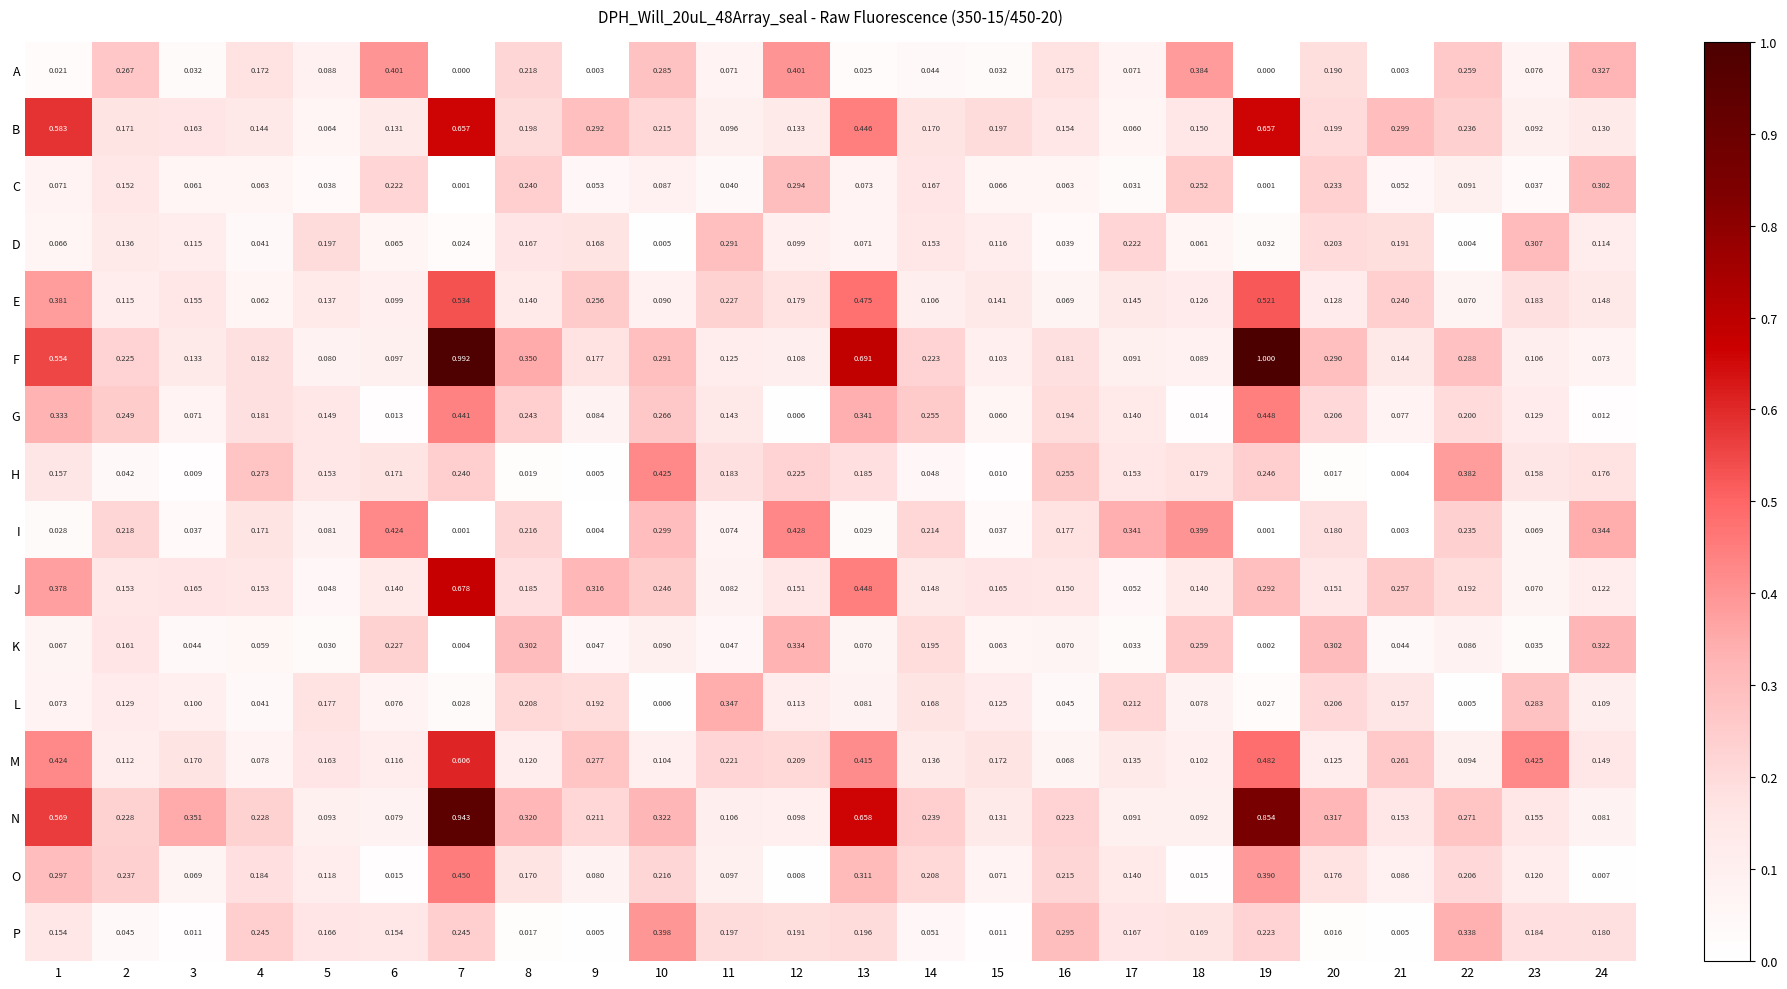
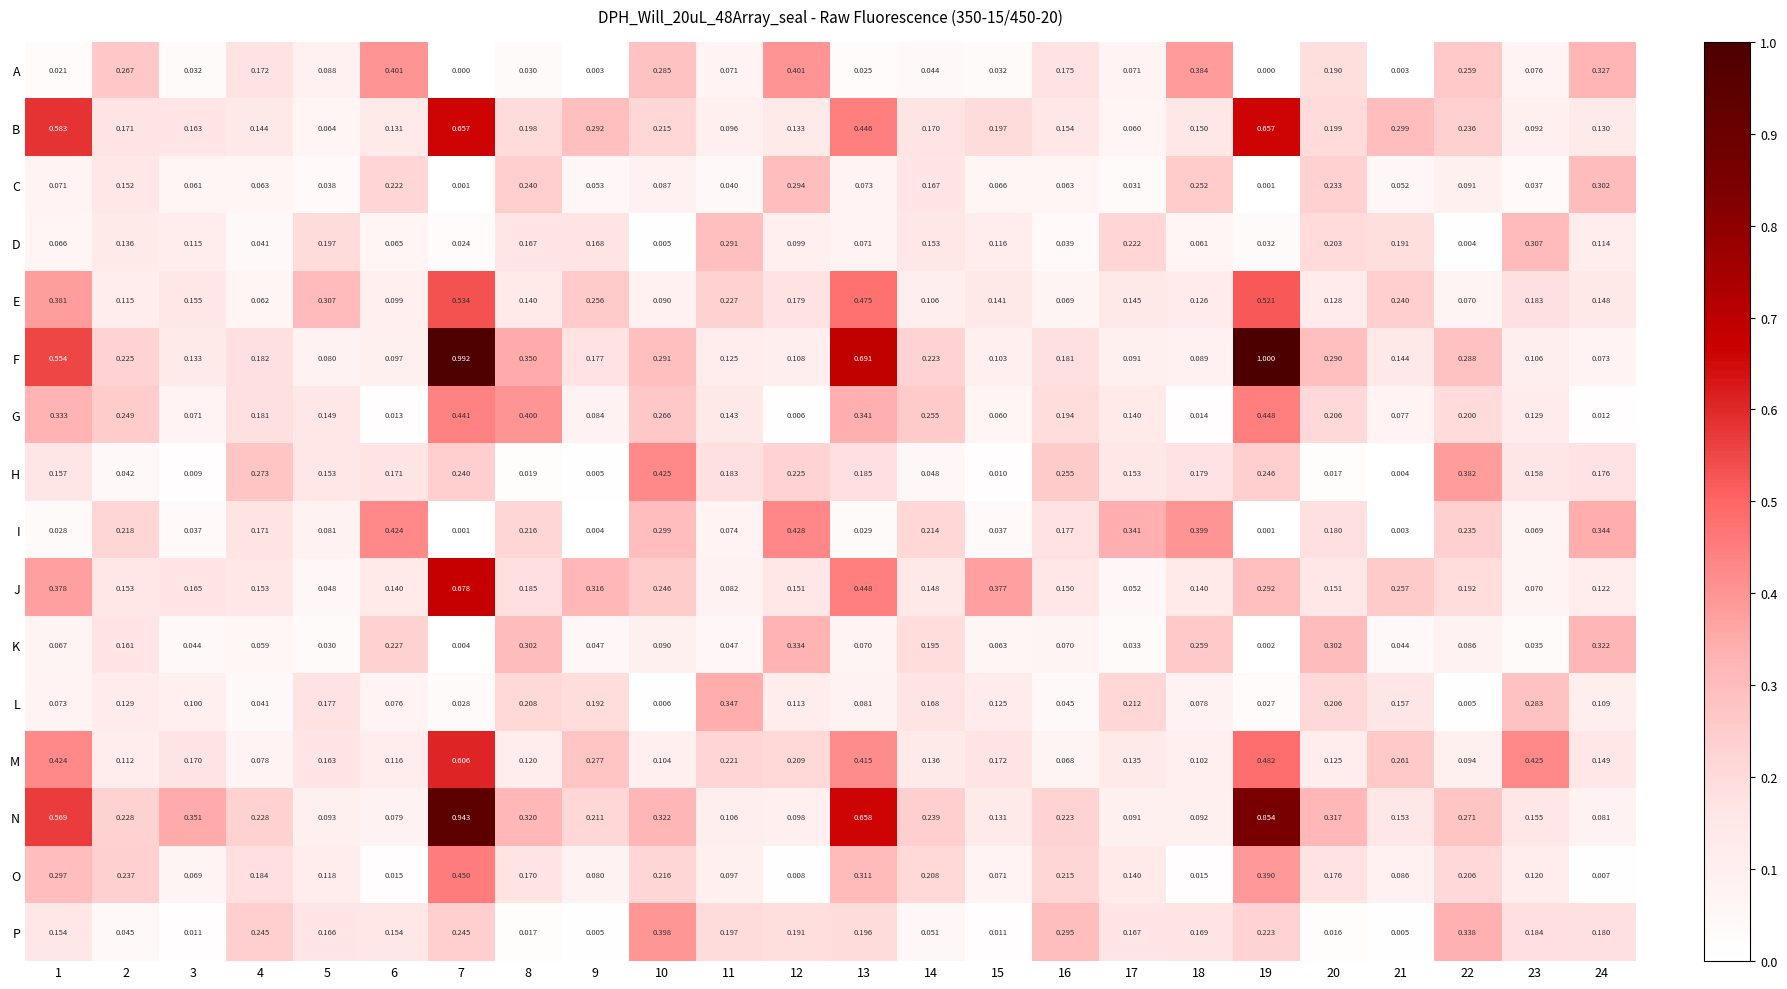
  {
    "A": {
      "1": 0.021,
      "2": 0.267,
      "3": 0.032,
      "4": 0.172,
      "5": 0.088,
      "6": 0.401,
      "7": 0.000,
-     "8": 0.218,
+     "8": 0.030,
      "9": 0.003,
      "10": 0.285,
      "11": 0.071,
      "12": 0.401,
      "13": 0.025,
      "14": 0.044,
      "15": 0.032,
      "16": 0.175,
      "17": 0.071,
      "18": 0.384,
      "19": 0.000,
      "20": 0.190,
      "21": 0.003,
      "22": 0.259,
      "23": 0.076,
      "24": 0.327
    },
    "E": {
      "1": 0.381,
      "2": 0.115,
      "3": 0.155,
      "4": 0.062,
-     "5": 0.137,
+     "5": 0.307,
      "6": 0.099,
      "7": 0.534,
      "8": 0.140,
      "9": 0.256,
      "10": 0.090,
      "11": 0.227,
      "12": 0.179,
      "13": 0.475,
      "14": 0.106,
      "15": 0.141,
      "16": 0.069,
      "17": 0.145,
      "18": 0.126,
      "19": 0.521,
      "20": 0.128,
      "21": 0.240,
      "22": 0.070,
      "23": 0.183,
      "24": 0.148
    },
    "G": {
      "1": 0.333,
      "2": 0.249,
      "3": 0.071,
      "4": 0.181,
      "5": 0.149,
      "6": 0.013,
      "7": 0.441,
-     "8": 0.243,
+     "8": 0.400,
      "9": 0.084,
      "10": 0.266,
      "11": 0.143,
      "12": 0.006,
      "13": 0.341,
      "14": 0.255,
      "15": 0.060,
      "16": 0.194,
      "17": 0.140,
      "18": 0.014,
      "19": 0.448,
      "20": 0.206,
      "21": 0.077,
      "22": 0.200,
      "23": 0.129,
      "24": 0.012
    },
    "J": {
      "1": 0.378,
      "2": 0.153,
      "3": 0.165,
      "4": 0.153,
      "5": 0.048,
      "6": 0.140,
      "7": 0.678,
      "8": 0.185,
      "9": 0.316,
      "10": 0.246,
      "11": 0.082,
      "12": 0.151,
      "13": 0.448,
      "14": 0.148,
-     "15": 0.165,
+     "15": 0.377,
      "16": 0.150,
      "17": 0.052,
      "18": 0.140,
      "19": 0.292,
      "20": 0.151,
      "21": 0.257,
      "22": 0.192,
      "23": 0.070,
      "24": 0.122
    }
  }
